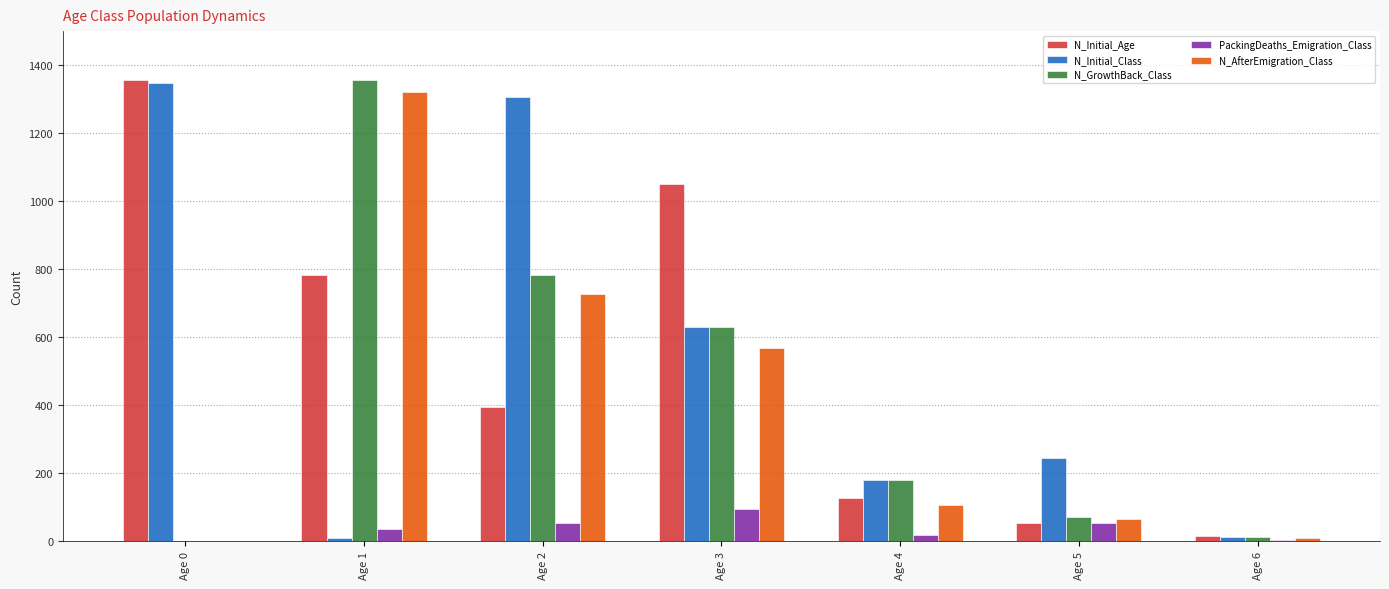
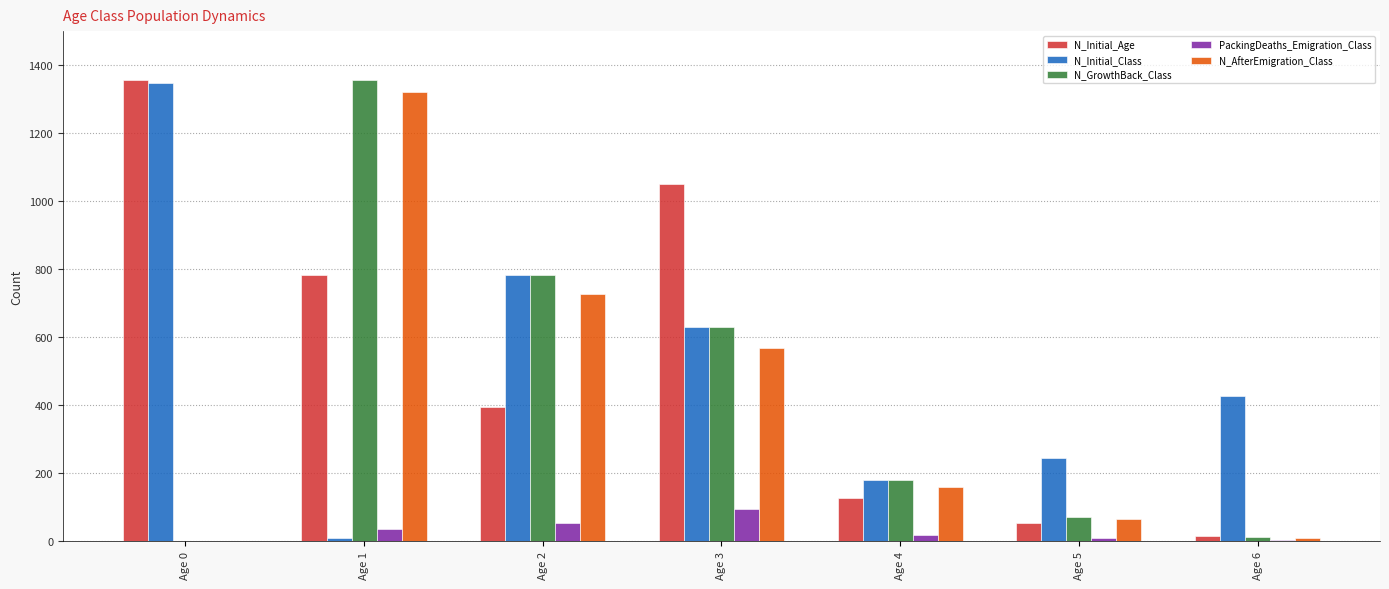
  {
    "N_Initial_Age": {
      "Age 0": 1360,
      "Age 1": 780,
      "Age 2": 390,
      "Age 3": 1050,
      "Age 4": 130,
      "Age 5": 50,
      "Age 6": 20
    },
    "N_Initial_Class": {
      "Age 0": 1350,
      "Age 1": 10,
-     "Age 2": 1310,
+     "Age 2": 780,
      "Age 3": 630,
      "Age 4": 180,
      "Age 5": 240,
-     "Age 6": 10
+     "Age 6": 430
    },
    "N_GrowthBack_Class": {
      "Age 0": 0,
      "Age 1": 1360,
      "Age 2": 780,
      "Age 3": 630,
      "Age 4": 180,
      "Age 5": 70,
      "Age 6": 10
    },
    "PackingDeaths_Emigration_Class": {
      "Age 0": 0,
      "Age 1": 40,
      "Age 2": 50,
      "Age 3": 100,
      "Age 4": 20,
-     "Age 5": 50
+     "Age 5": 10
    },
    "N_AfterEmigration_Class": {
      "Age 0": 0,
      "Age 1": 1320,
      "Age 2": 730,
      "Age 3": 570,
-     "Age 4": 110,
+     "Age 4": 160,
      "Age 5": 60,
      "Age 6": 10
    }
  }
